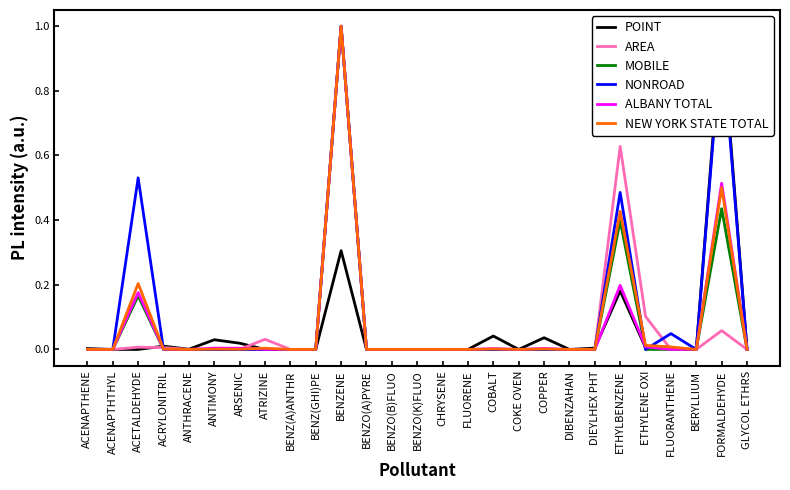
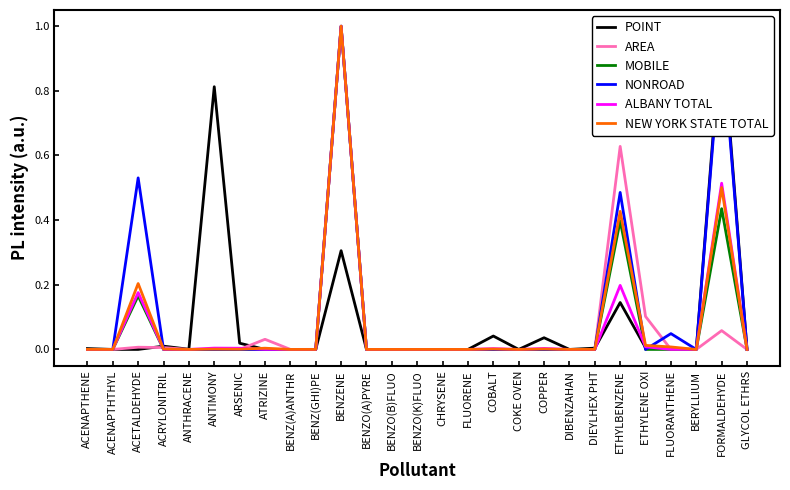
  {
    "POINT": {
-     "ANTIMONY": 0.03,
+     "ANTIMONY": 0.81,
      "ARSENIC": 0.02,
      "BENZENE": 0.31,
      "COBALT": 0.04,
      "COPPER": 0.04,
-     "ETHYLBENZENE": 0.18
+     "ETHYLBENZENE": 0.15
    },
    "AREA": {
      "ATRIZINE": 0.03,
      "ETHYLBENZENE": 0.63,
      "ETHYLENE OXI": 0.10,
      "FORMALDEHYDE": 0.06
    },
    "MOBILE": {
      "ACETALDEHYDE": 0.17,
      "ETHYLBENZENE": 0.40,
      "FORMALDEHYDE": 0.44
    },
    "NONROAD": {
      "ACETALDEHYDE": 0.53,
      "ETHYLBENZENE": 0.49,
      "FLUORANTHENE": 0.05
    },
    "ALBANY TOTAL": {
      "ACETALDEHYDE": 0.18,
      "ETHYLBENZENE": 0.20,
      "FORMALDEHYDE": 0.51
    },
    "NEW YORK STATE TOTAL": {
      "ACETALDEHYDE": 0.20,
      "ETHYLBENZENE": 0.43,
      "FORMALDEHYDE": 0.50
    }
  }
